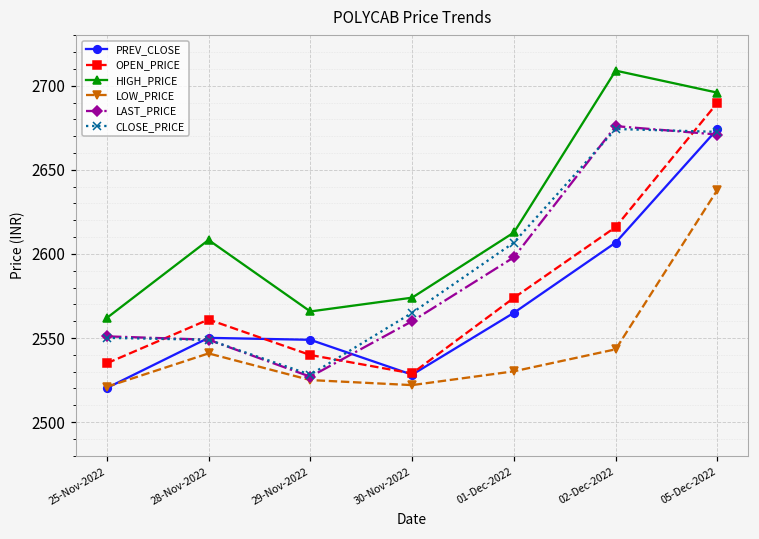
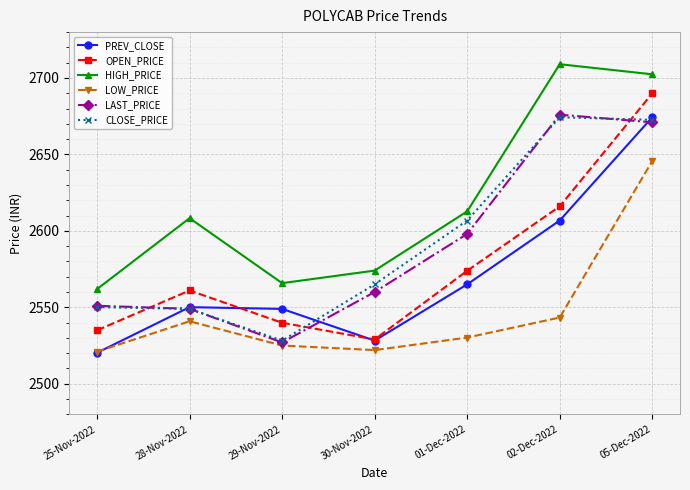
  {
    "PREV_CLOSE": {
      "29-Nov-2022": 2549,
      "01-Dec-2022": 2565,
      "02-Dec-2022": 2607,
      "05-Dec-2022": 2674
    },
    "OPEN_PRICE": {
      "25-Nov-2022": 2535,
      "28-Nov-2022": 2561,
      "29-Nov-2022": 2540,
      "01-Dec-2022": 2574,
      "02-Dec-2022": 2616,
      "05-Dec-2022": 2690
    },
    "HIGH_PRICE": {
      "25-Nov-2022": 2562,
      "28-Nov-2022": 2608,
      "29-Nov-2022": 2566,
      "30-Nov-2022": 2574,
      "01-Dec-2022": 2613,
      "02-Dec-2022": 2709,
-     "05-Dec-2022": 2696
+     "05-Dec-2022": 2702
    },
    "LOW_PRICE": {
      "28-Nov-2022": 2541,
      "29-Nov-2022": 2525,
      "30-Nov-2022": 2522,
      "01-Dec-2022": 2530,
      "02-Dec-2022": 2543,
-     "05-Dec-2022": 2638
+     "05-Dec-2022": 2646
    },
    "LAST_PRICE": {
      "30-Nov-2022": 2560,
      "01-Dec-2022": 2598,
      "02-Dec-2022": 2676
    },
    "CLOSE_PRICE": {
      "30-Nov-2022": 2565,
      "01-Dec-2022": 2607,
      "02-Dec-2022": 2674
    }
  }
